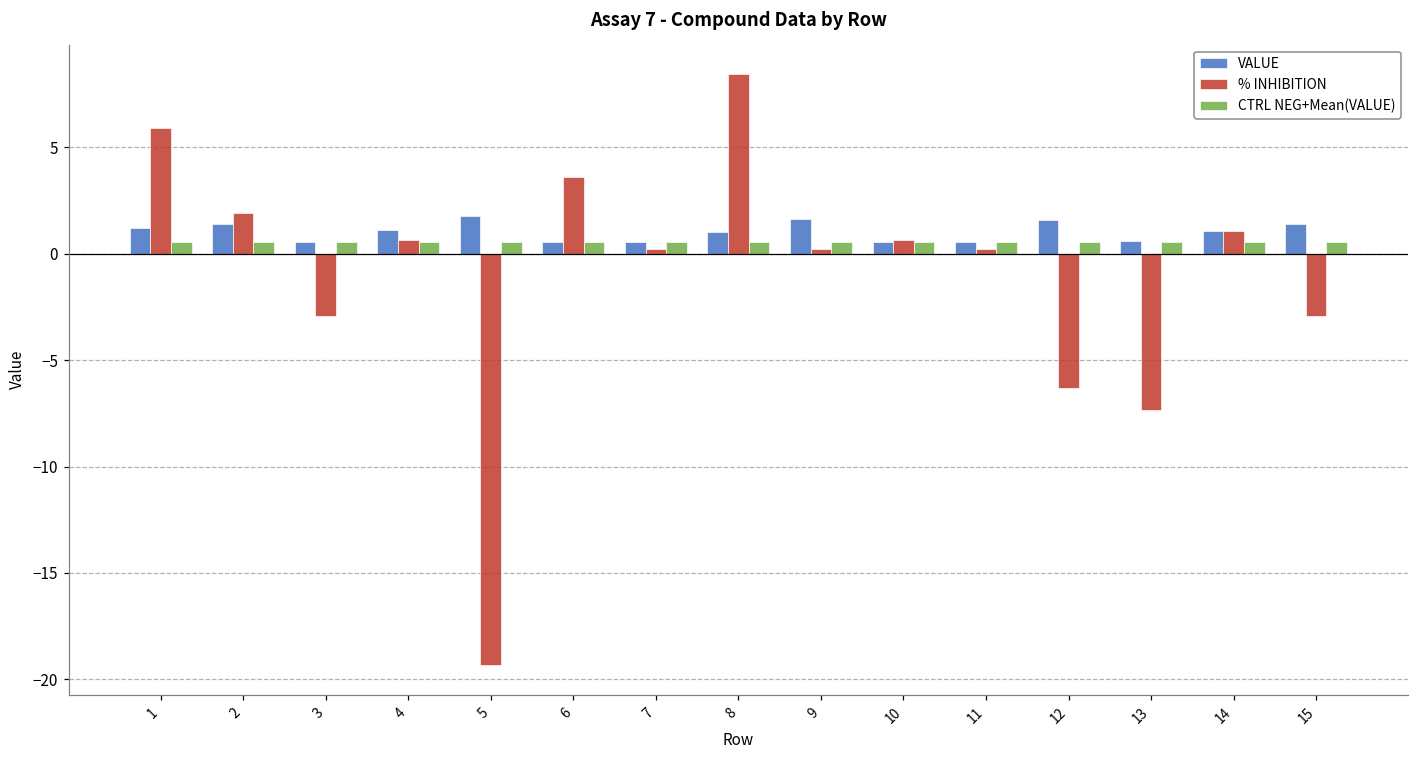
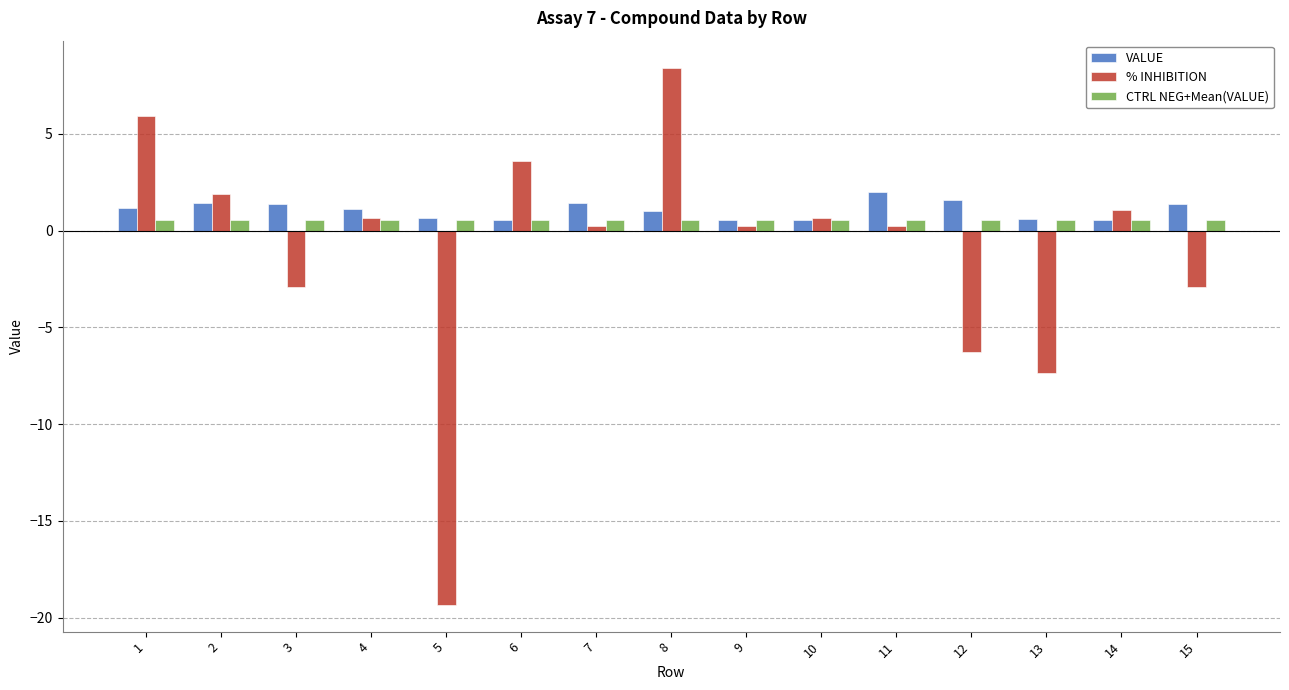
  {
    "VALUE": {
      "1": 1.2,
      "2": 1.4,
-     "3": 0.6,
+     "3": 1.4,
      "4": 1.1,
-     "5": 1.8,
+     "5": 0.6,
      "6": 0.5,
-     "7": 0.5,
+     "7": 1.4,
      "8": 1.0,
-     "9": 1.6,
+     "9": 0.5,
      "10": 0.5,
-     "11": 0.5,
+     "11": 2.0,
      "12": 1.6,
      "13": 0.6,
-     "14": 1.1,
+     "14": 0.5,
      "15": 1.4
    },
    "% INHIBITION": {
      "1": 5.9,
      "2": 1.9,
      "3": -2.9,
      "4": 0.6,
      "5": -19.3,
      "6": 3.6,
      "7": 0.2,
      "8": 8.4,
      "9": 0.2,
      "10": 0.6,
      "11": 0.2,
      "12": -6.3,
      "13": -7.3,
      "14": 1.1,
      "15": -2.9
    },
    "CTRL NEG+Mean(VALUE)": {
      "1": 0.5,
      "2": 0.5,
      "3": 0.5,
      "4": 0.5,
      "5": 0.5,
      "6": 0.5,
      "7": 0.5,
      "8": 0.5,
      "9": 0.5,
      "10": 0.5,
      "11": 0.5,
      "12": 0.5,
      "13": 0.5,
      "14": 0.5,
      "15": 0.5
    }
  }
